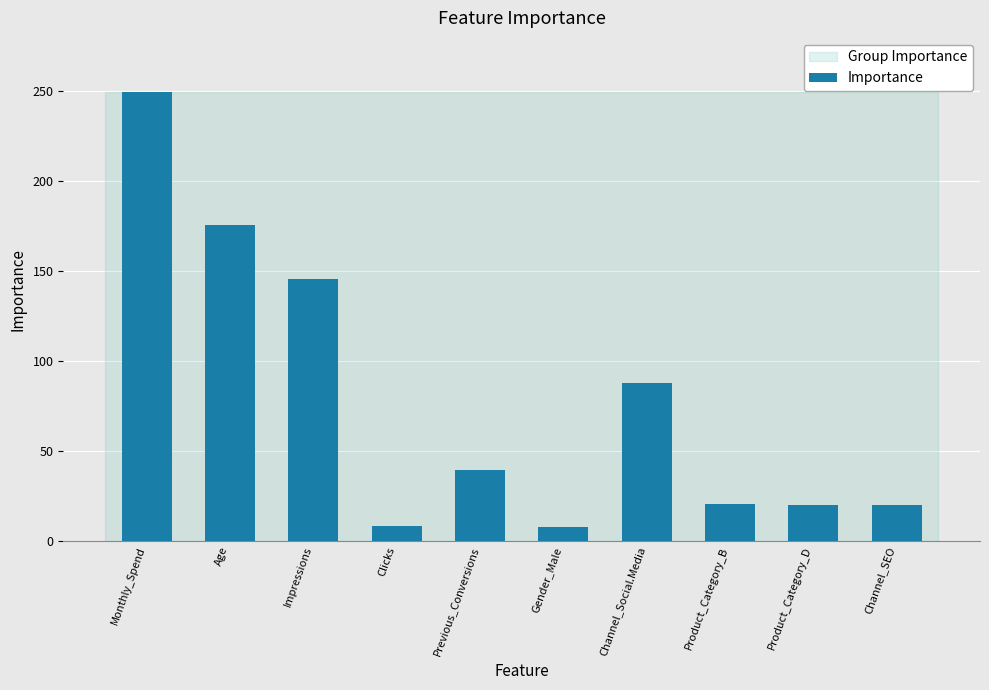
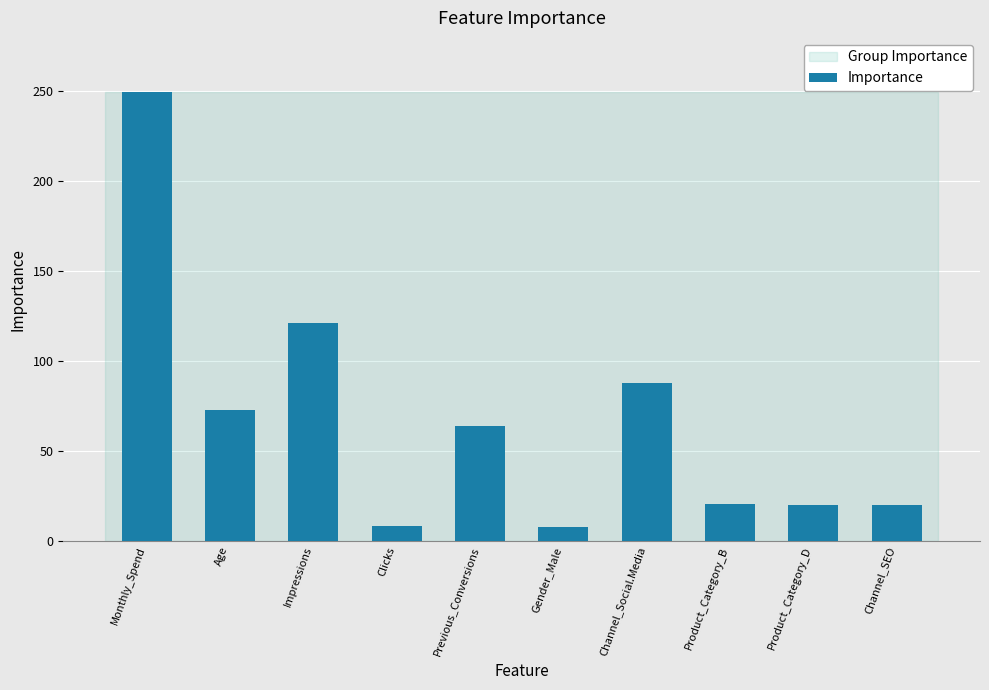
  {
    "Importance": {
      "Monthly_Spend": 250,
-     "Age": 176,
-     "Impressions": 146,
+     "Age": 73,
+     "Impressions": 121,
      "Clicks": 8,
-     "Previous_Conversions": 39,
+     "Previous_Conversions": 64,
      "Gender_Male": 8,
      "Channel_Social.Media": 88,
      "Product_Category_B": 20,
      "Product_Category_D": 20,
      "Channel_SEO": 20
    }
  }
